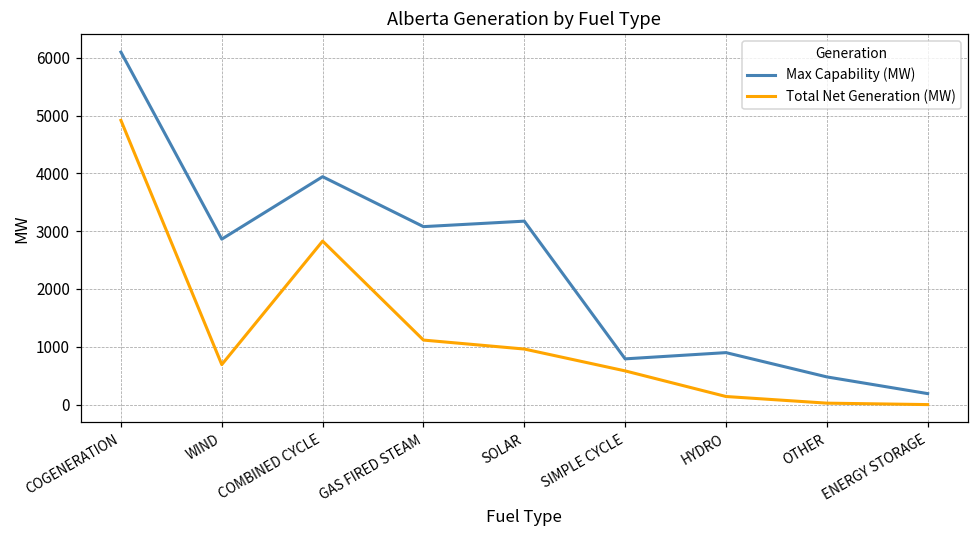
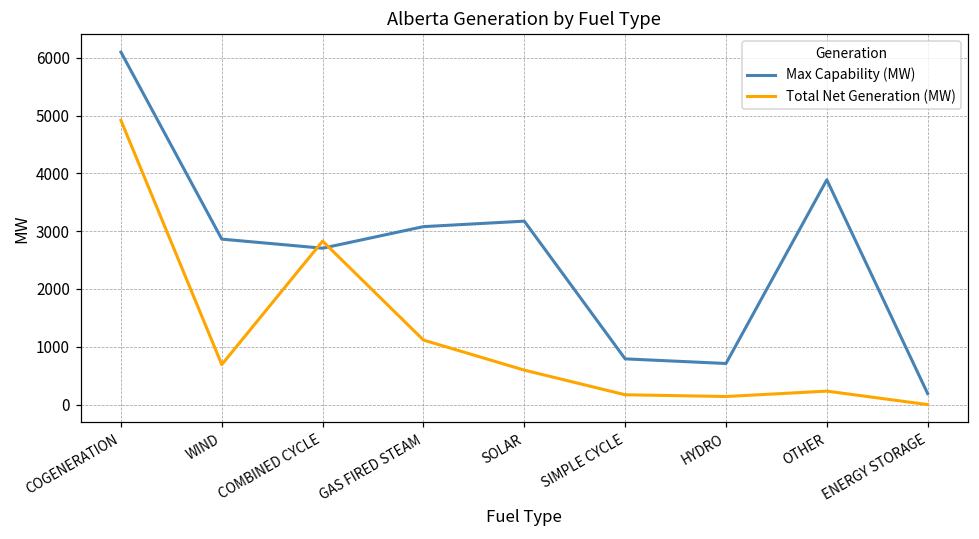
  {
    "Max Capability (MW)": {
      "COGENERATION": 6100,
      "WIND": 2900,
-     "COMBINED CYCLE": 3900,
+     "COMBINED CYCLE": 2700,
      "GAS FIRED STEAM": 3100,
      "SOLAR": 3200,
      "SIMPLE CYCLE": 800,
-     "HYDRO": 900,
-     "OTHER": 500,
+     "HYDRO": 700,
+     "OTHER": 3900,
      "ENERGY STORAGE": 200
    },
    "Total Net Generation (MW)": {
      "COGENERATION": 4900,
      "WIND": 700,
      "COMBINED CYCLE": 2800,
      "GAS FIRED STEAM": 1100,
-     "SOLAR": 1000,
-     "SIMPLE CYCLE": 600,
+     "SOLAR": 600,
+     "SIMPLE CYCLE": 200,
      "HYDRO": 100,
-     "OTHER": 0,
+     "OTHER": 200,
      "ENERGY STORAGE": 0
    }
  }
